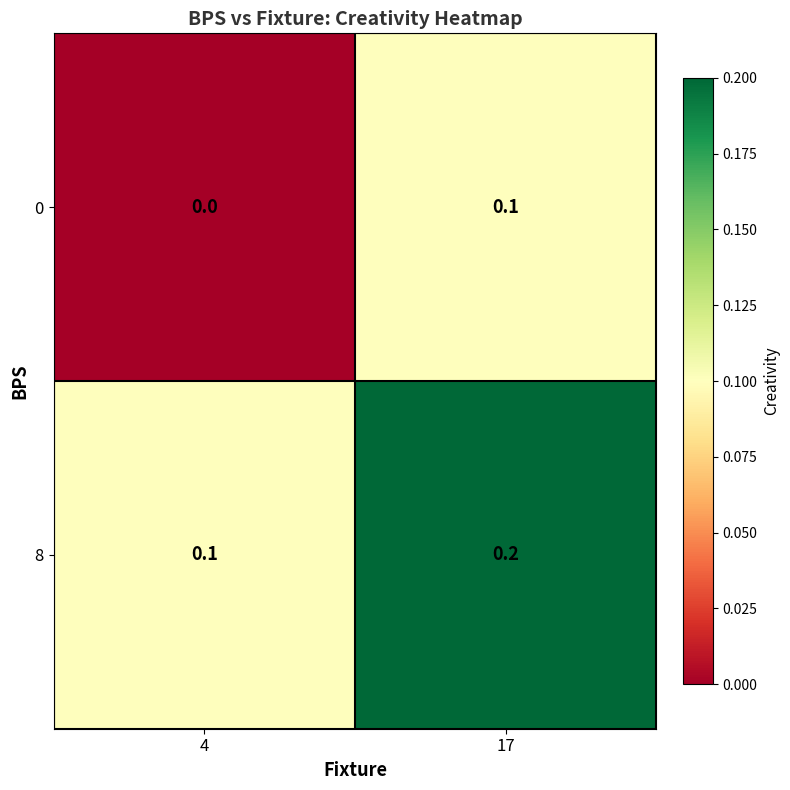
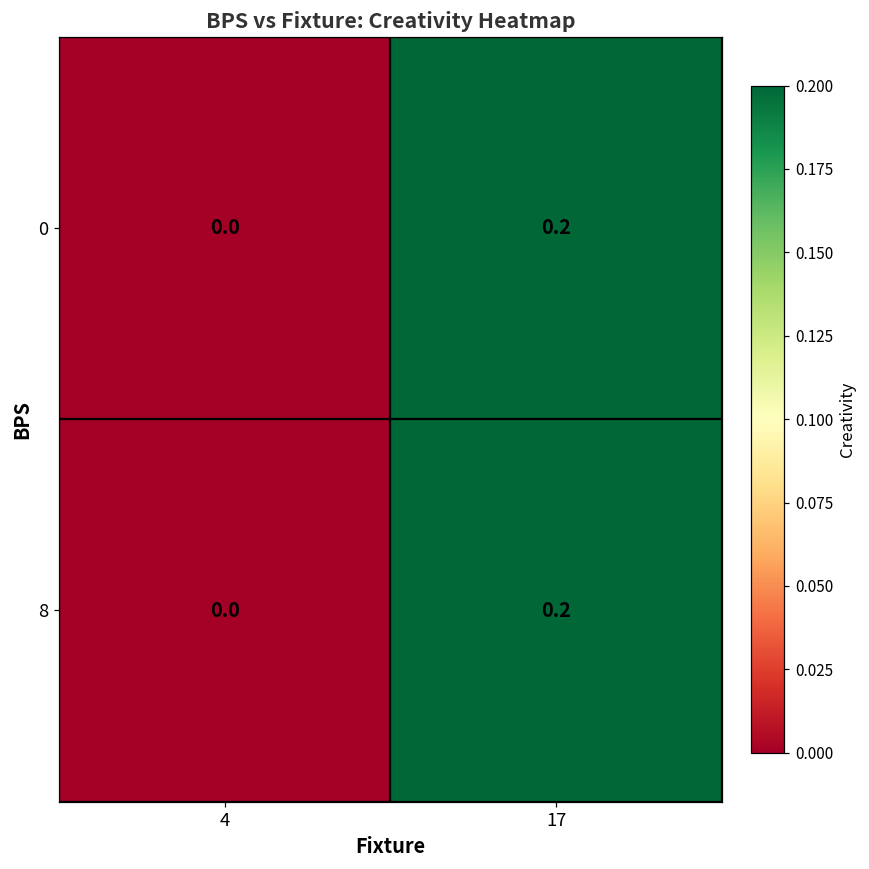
  {
    "0": {
      "4": 0.0,
-     "17": 0.1
+     "17": 0.2
    },
    "8": {
-     "4": 0.1,
+     "4": 0.0,
      "17": 0.2
    }
  }
